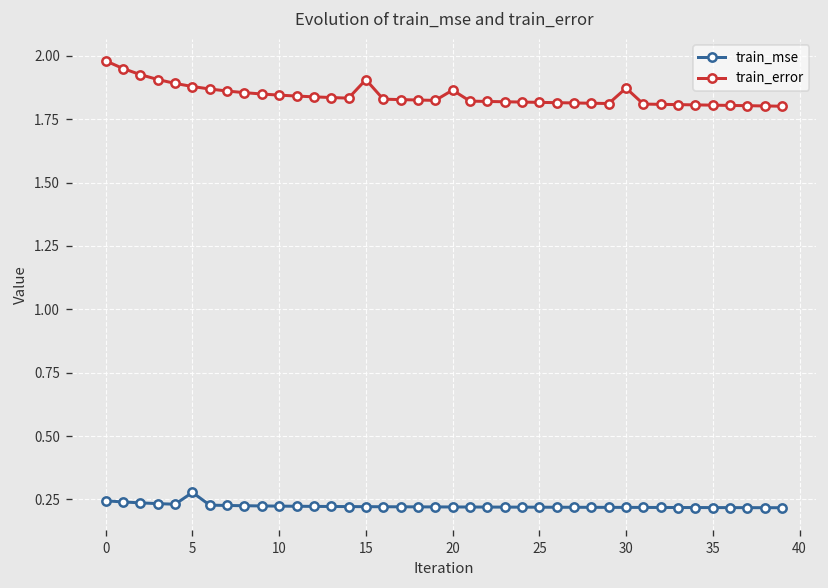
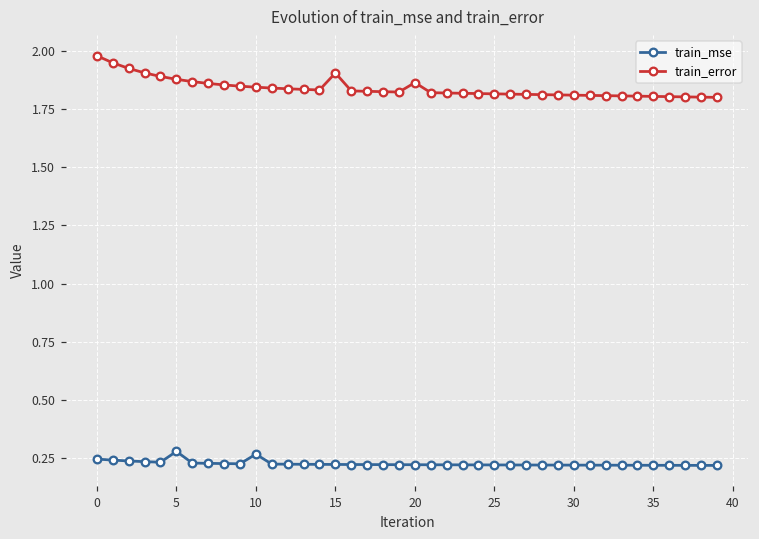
  {
    "train_mse": {
      "0": 0.24,
      "5": 0.28,
-     "10": 0.22,
+     "10": 0.27,
      "15": 0.22,
      "20": 0.22,
      "25": 0.22,
      "30": 0.22,
      "35": 0.22
    },
    "train_error": {
      "0": 1.98,
      "5": 1.88,
      "10": 1.84,
      "15": 1.91,
      "20": 1.86,
      "25": 1.82,
-     "30": 1.87,
+     "30": 1.81,
      "35": 1.81
    }
  }
